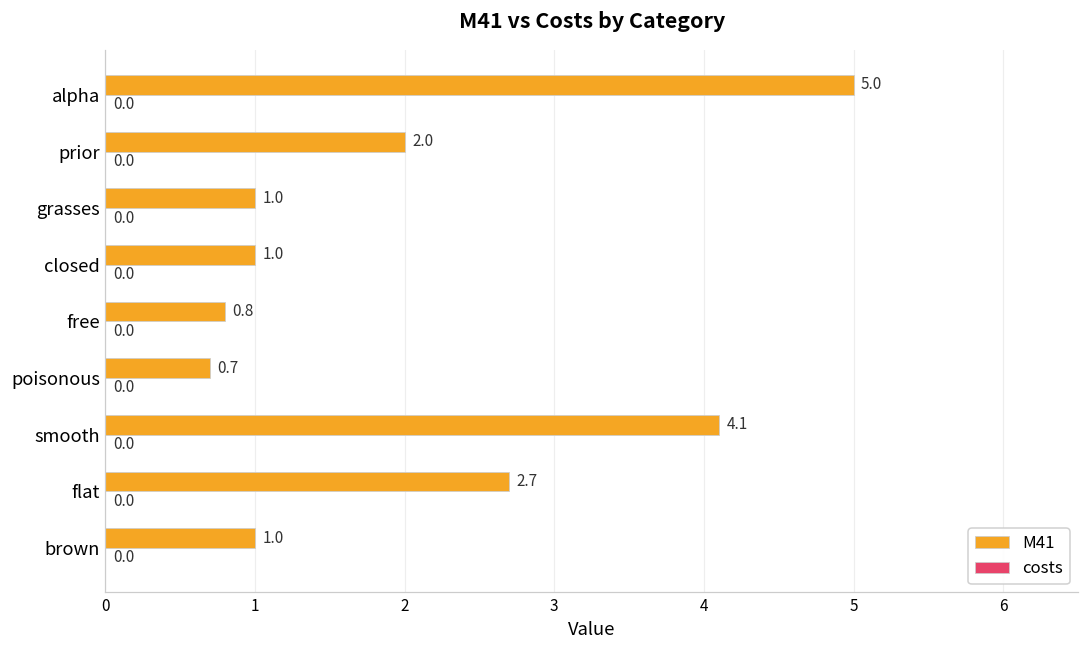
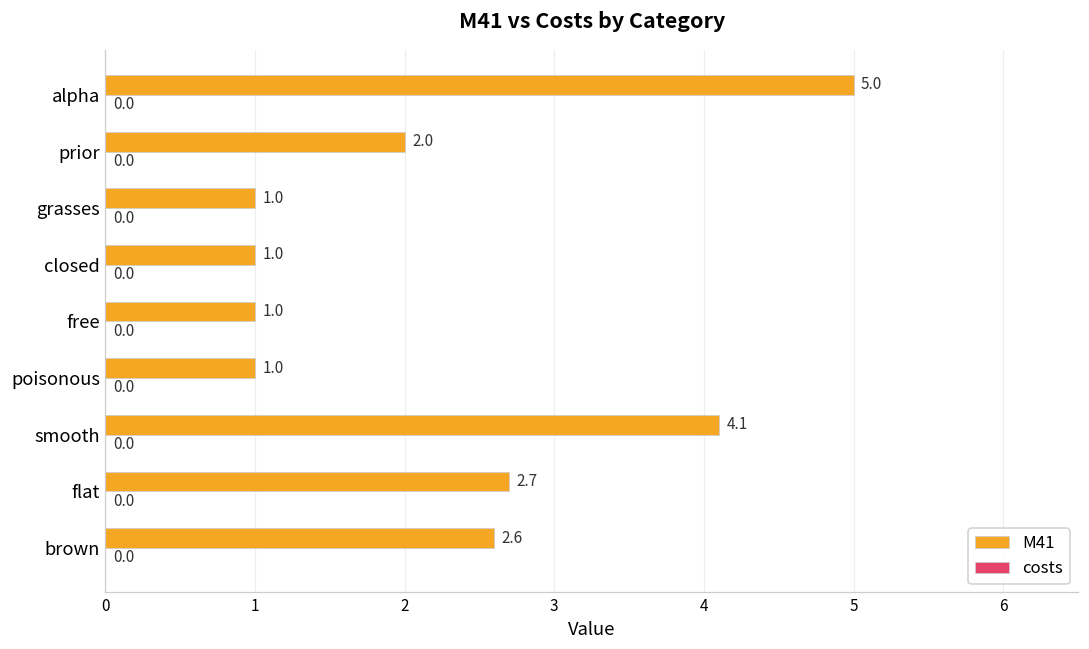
  {
    "M41": {
      "alpha": 5.0,
      "prior": 2.0,
      "grasses": 1.0,
      "closed": 1.0,
-     "free": 0.8,
-     "poisonous": 0.7,
+     "free": 1.0,
+     "poisonous": 1.0,
      "smooth": 4.1,
      "flat": 2.7,
-     "brown": 1.0
+     "brown": 2.6
    },
    "costs": {
      "alpha": 0.0,
      "prior": 0.0,
      "grasses": 0.0,
      "closed": 0.0,
      "free": 0.0,
      "poisonous": 0.0,
      "smooth": 0.0,
      "flat": 0.0,
      "brown": 0.0
    }
  }
